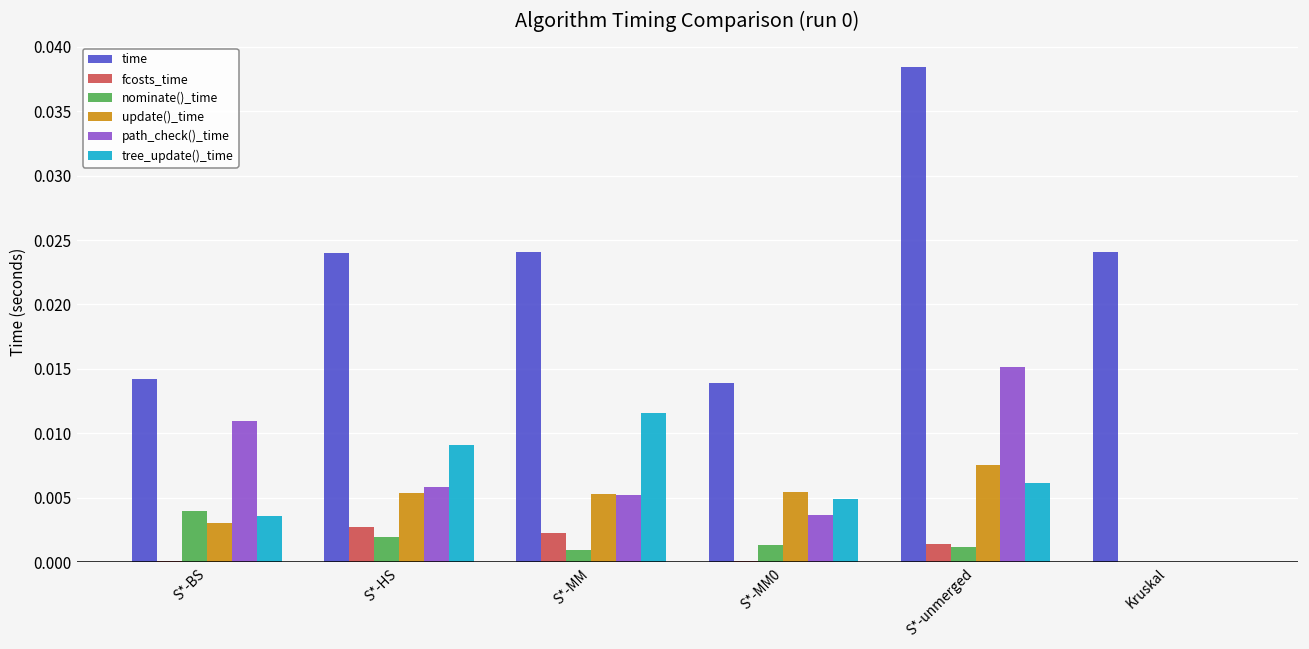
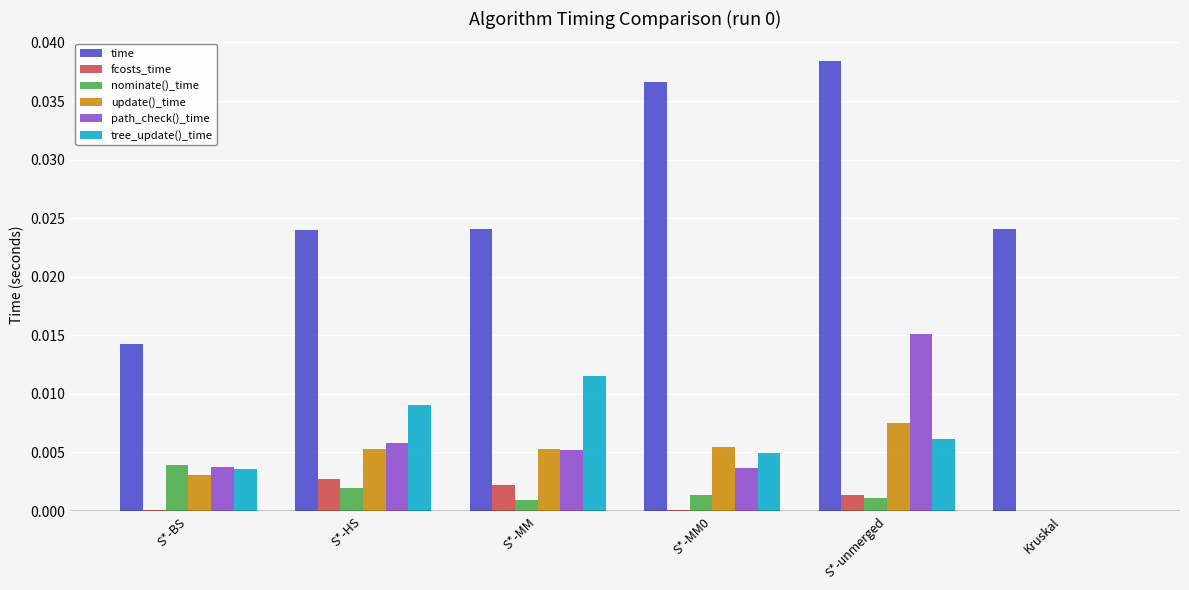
  {
    "time": {
      "S*-BS": 0.0143,
      "S*-HS": 0.0240,
      "S*-MM": 0.0241,
-     "S*-MM0": 0.0139,
+     "S*-MM0": 0.0366,
      "S*-unmerged": 0.0384,
      "Kruskal": 0.0241
    },
    "fcosts_time": {
      "S*-HS": 0.0027,
      "S*-MM": 0.0023,
      "S*-unmerged": 0.0014,
      "Kruskal": 0.0000
    },
    "nominate()_time": {
      "S*-BS": 0.0039,
      "S*-HS": 0.0020,
      "S*-MM": 0.0009,
      "S*-MM0": 0.0013,
      "S*-unmerged": 0.0011,
      "Kruskal": 0.0000
    },
    "update()_time": {
      "S*-BS": 0.0030,
      "S*-HS": 0.0053,
      "S*-MM": 0.0053,
      "S*-MM0": 0.0054,
      "S*-unmerged": 0.0075,
      "Kruskal": 0.0000
    },
    "path_check()_time": {
-     "S*-BS": 0.0110,
+     "S*-BS": 0.0038,
      "S*-HS": 0.0058,
      "S*-MM": 0.0052,
      "S*-MM0": 0.0037,
      "S*-unmerged": 0.0152,
      "Kruskal": 0.0000
    },
    "tree_update()_time": {
      "S*-BS": 0.0036,
      "S*-HS": 0.0091,
      "S*-MM": 0.0116,
      "S*-MM0": 0.0049,
      "S*-unmerged": 0.0062,
      "Kruskal": 0.0000
    }
  }
